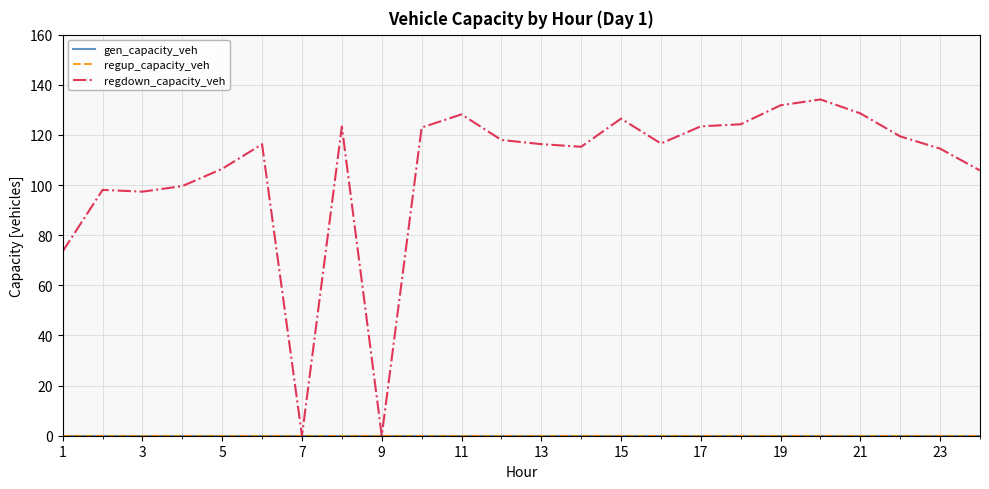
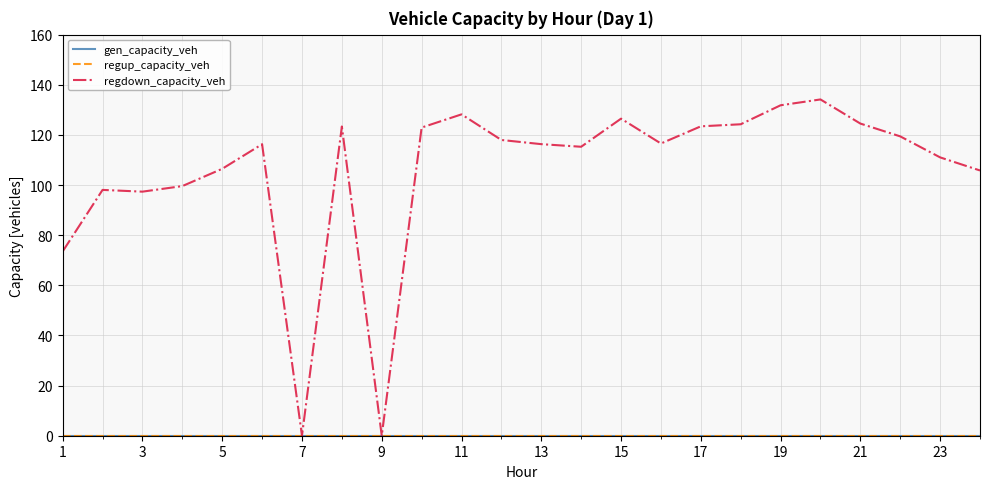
  {
    "regup_capacity_veh": {
      "1": 0,
      "3": 0,
      "5": 0,
      "11": 0,
      "13": 0,
      "15": 0,
      "17": 0,
      "19": 0,
      "21": 0,
      "23": 0
    },
    "regdown_capacity_veh": {
      "1": 74,
      "3": 97,
      "5": 106,
      "11": 128,
      "13": 116,
      "15": 126,
      "17": 123,
      "19": 132,
-     "21": 129,
-     "23": 115
+     "21": 125,
+     "23": 111
    }
  }
